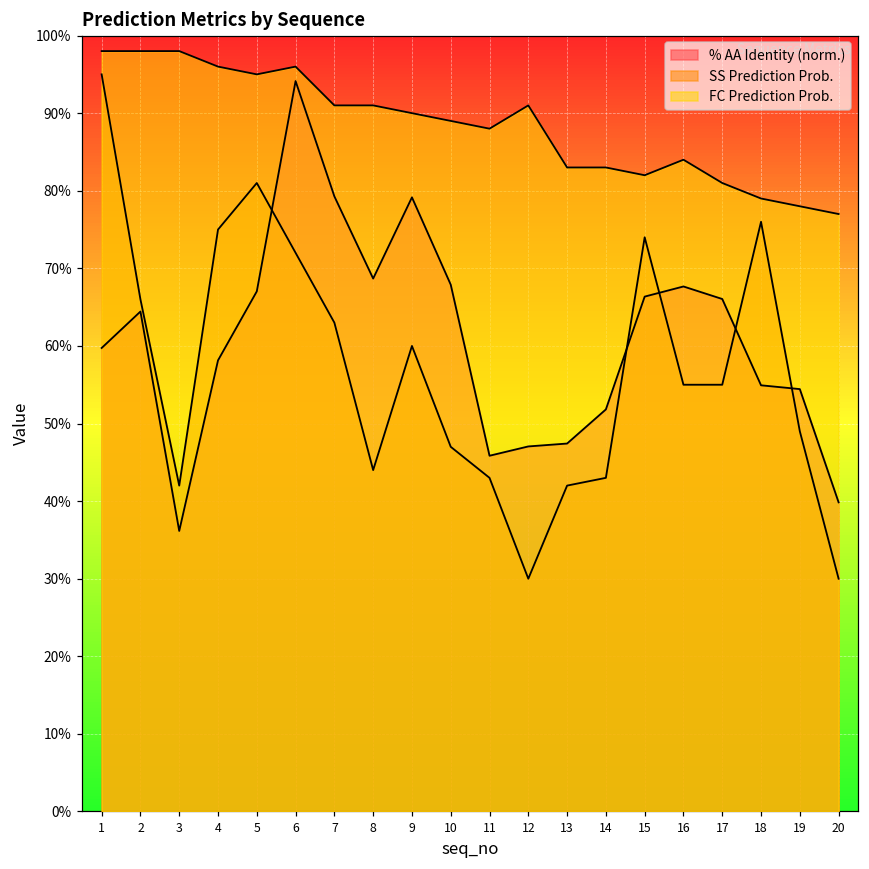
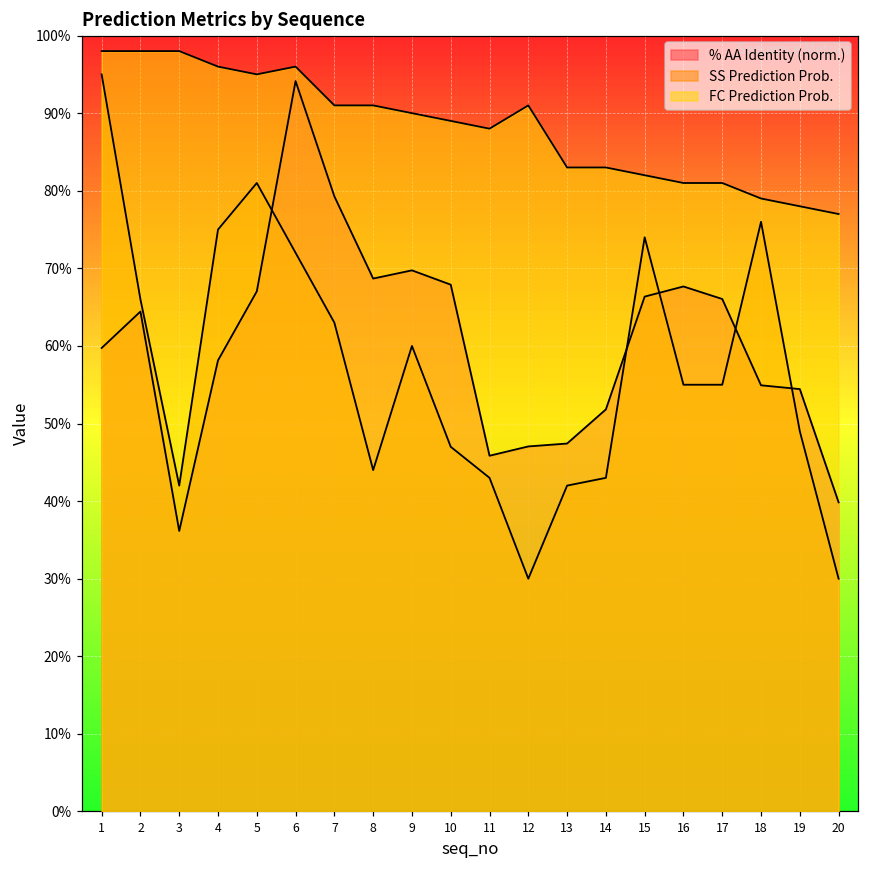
  {
    "% AA Identity (norm.)": {
      "1": "60%",
      "2": "64%",
      "3": "36%",
      "4": "58%",
      "5": "67%",
      "6": "94%",
      "7": "79%",
      "8": "69%",
-     "9": "79%",
+     "9": "70%",
      "10": "68%",
      "11": "46%",
      "12": "47%",
      "13": "47%",
      "14": "52%",
      "15": "66%",
      "16": "68%",
      "17": "66%",
      "18": "55%",
      "19": "54%",
      "20": "40%"
    },
    "SS Prediction Prob.": {
      "1": "95%",
      "2": "66%",
      "3": "42%",
      "4": "75%",
      "5": "81%",
      "6": "72%",
      "7": "63%",
      "8": "44%",
      "9": "60%",
      "10": "47%",
      "11": "43%",
      "12": "30%",
      "13": "42%",
      "14": "43%",
      "15": "74%",
      "16": "55%",
      "17": "55%",
      "18": "76%",
      "19": "49%",
      "20": "30%"
    },
    "FC Prediction Prob.": {
      "1": "98%",
      "2": "98%",
      "3": "98%",
      "4": "96%",
      "5": "95%",
      "6": "96%",
      "7": "91%",
      "8": "91%",
      "9": "90%",
      "10": "89%",
      "11": "88%",
      "12": "91%",
      "13": "83%",
      "14": "83%",
      "15": "82%",
-     "16": "84%",
+     "16": "81%",
      "17": "81%",
      "18": "79%",
      "19": "78%",
      "20": "77%"
    }
  }
